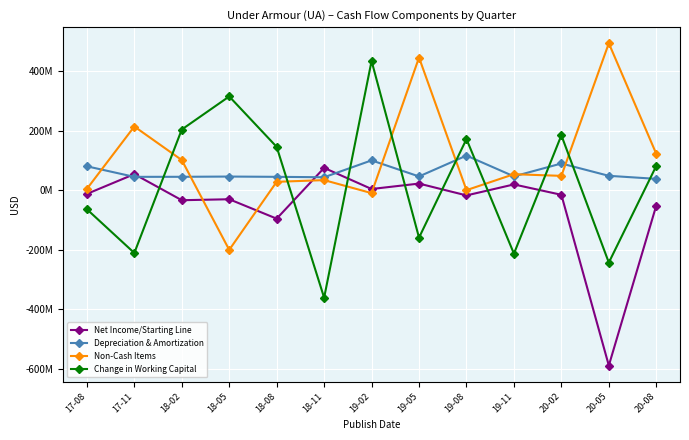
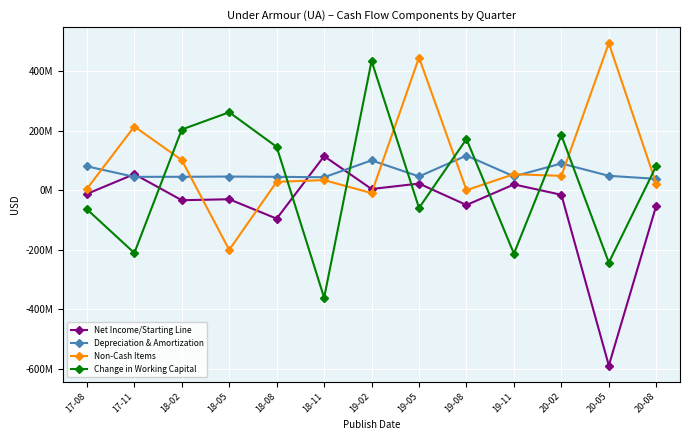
  {
    "Net Income/Starting Line": {
      "17-08": -10000000,
      "17-11": 50000000,
      "18-02": -30000000,
      "18-05": -30000000,
      "18-08": -100000000,
-     "18-11": 80000000,
+     "18-11": 110000000,
      "19-02": 0,
      "19-05": 20000000,
-     "19-08": -20000000,
+     "19-08": -50000000,
      "19-11": 20000000,
      "20-02": -20000000,
      "20-05": -590000000,
      "20-08": -50000000
    },
    "Depreciation & Amortization": {
      "17-08": 80000000,
      "17-11": 50000000,
      "18-02": 50000000,
      "18-05": 50000000,
      "18-08": 50000000,
      "18-11": 40000000,
      "19-02": 100000000,
      "19-05": 50000000,
      "19-08": 120000000,
      "20-02": 90000000,
      "20-05": 50000000,
      "20-08": 40000000
    },
    "Non-Cash Items": {
      "17-08": 0,
      "17-11": 210000000,
      "18-02": 100000000,
      "18-05": -200000000,
      "18-08": 30000000,
      "18-11": 30000000,
      "19-02": -10000000,
      "19-05": 450000000,
      "19-08": 0,
      "20-02": 50000000,
      "20-05": 490000000,
-     "20-08": 120000000
+     "20-08": 20000000
    },
    "Change in Working Capital": {
      "17-08": -60000000,
      "17-11": -210000000,
      "18-02": 200000000,
-     "18-05": 320000000,
+     "18-05": 260000000,
      "18-08": 150000000,
      "18-11": -360000000,
      "19-02": 440000000,
-     "19-05": -160000000,
+     "19-05": -60000000,
      "19-08": 170000000,
      "19-11": -210000000,
      "20-02": 180000000,
      "20-05": -240000000,
      "20-08": 80000000
    }
  }
